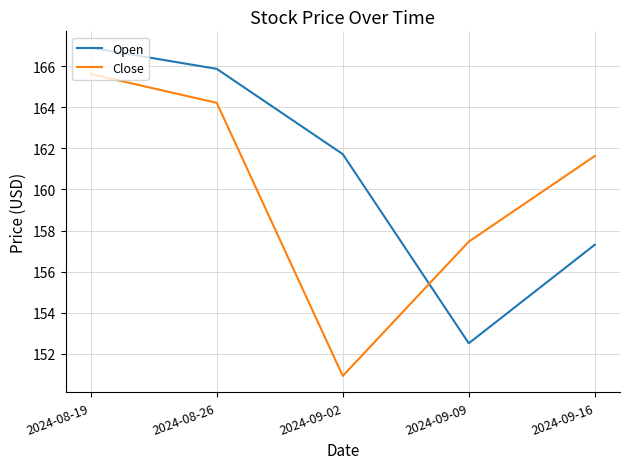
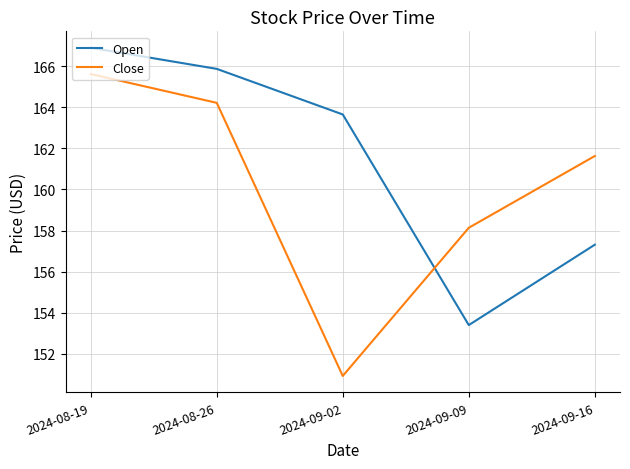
  {
    "Open": {
      "2024-08-26": 165.9,
-     "2024-09-02": 161.7,
-     "2024-09-09": 152.5,
+     "2024-09-02": 163.7,
+     "2024-09-09": 153.4,
      "2024-09-16": 157.3
    },
    "Close": {
      "2024-08-26": 164.2,
      "2024-09-02": 150.9,
-     "2024-09-09": 157.5,
+     "2024-09-09": 158.1,
      "2024-09-16": 161.6
    }
  }
